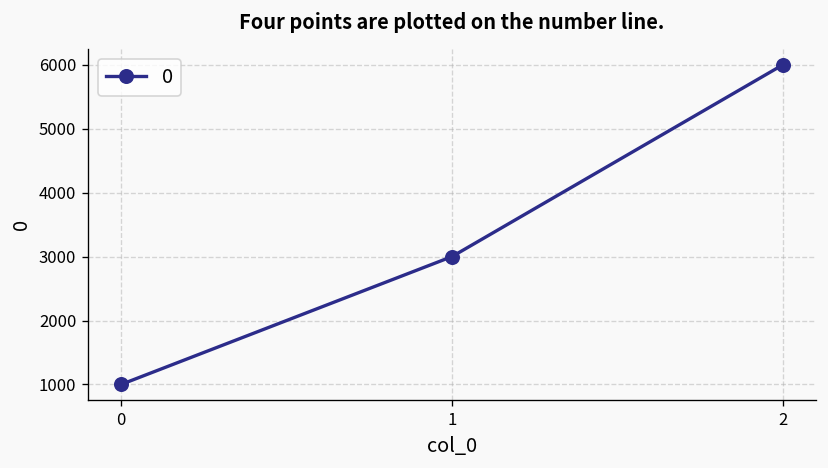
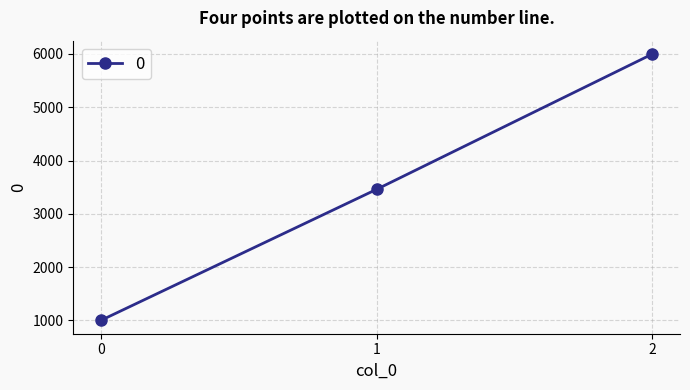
  {
    "0": 1000,
-   "1": 3000,
+   "1": 3500,
    "2": 6000
  }
